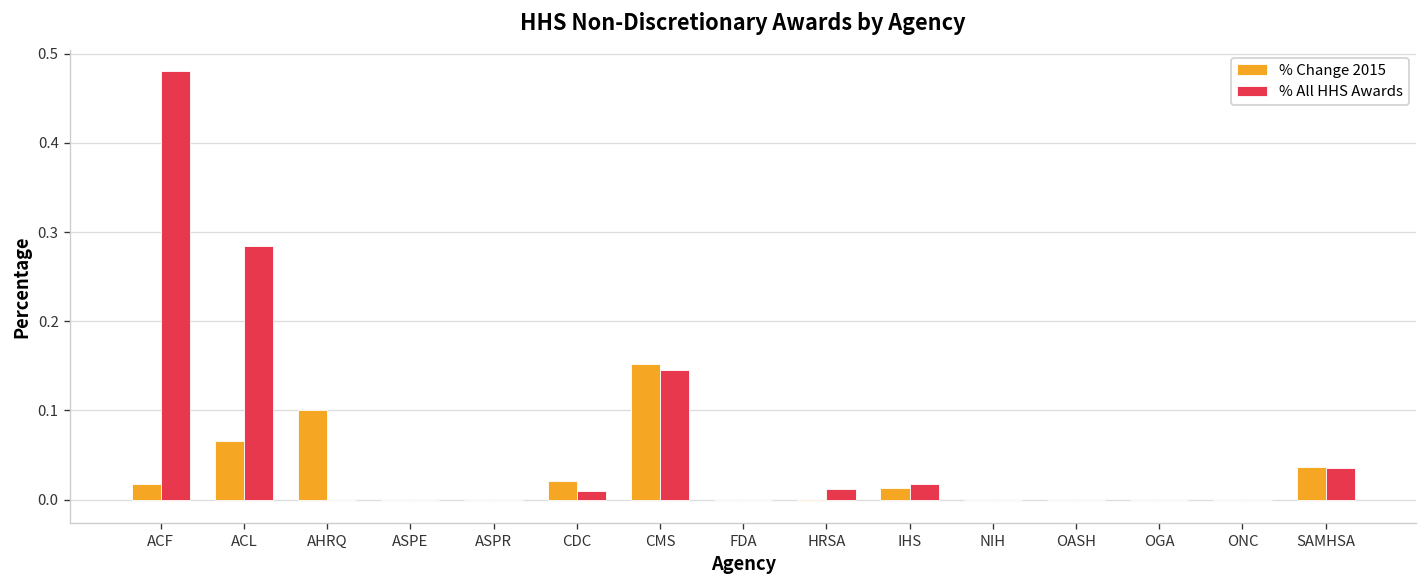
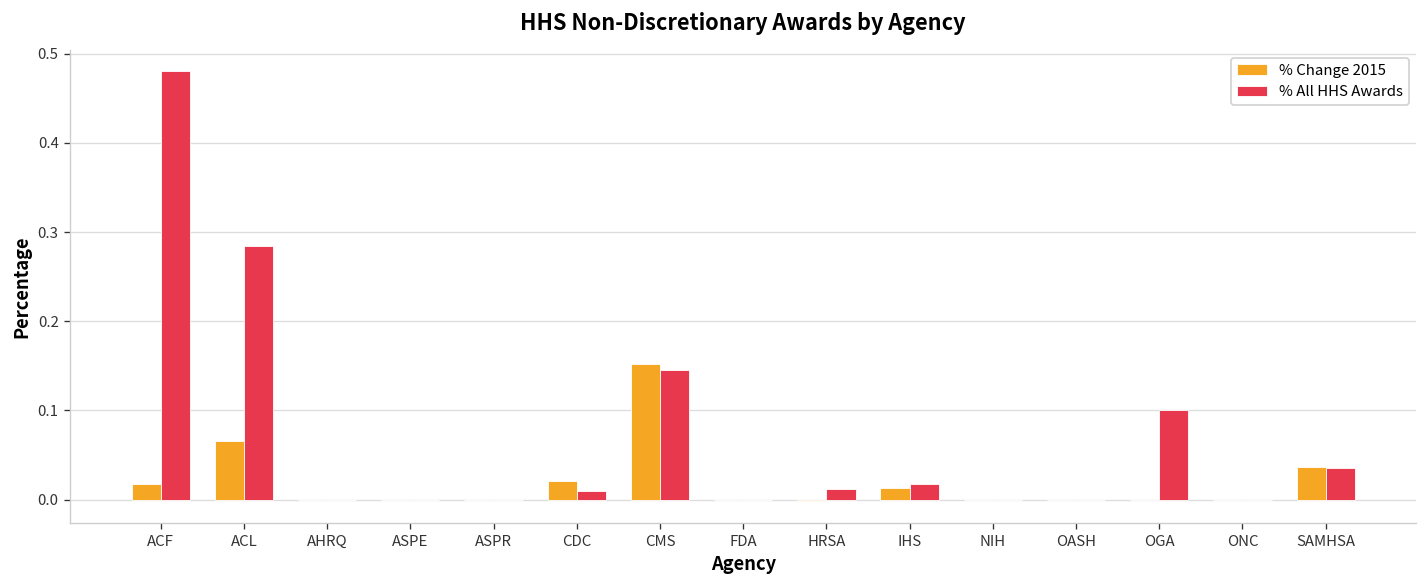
  {
    "% Change 2015": {
      "ACF": 0.02,
      "ACL": 0.07,
-     "AHRQ": 0.1,
+     "AHRQ": 0.0,
      "ASPE": 0.0,
      "ASPR": 0.0,
      "CDC": 0.02,
      "CMS": 0.15,
      "FDA": 0.0,
      "IHS": 0.01,
      "NIH": 0.0,
      "OASH": 0.0,
      "OGA": 0.0,
      "ONC": 0.0,
      "SAMHSA": 0.04
    },
    "% All HHS Awards": {
      "ACF": 0.48,
      "ACL": 0.28,
      "AHRQ": 0.0,
      "ASPE": 0.0,
      "ASPR": 0.0,
      "CDC": 0.01,
      "CMS": 0.15,
      "FDA": 0.0,
      "HRSA": 0.01,
      "IHS": 0.02,
      "NIH": 0.0,
      "OASH": 0.0,
-     "OGA": 0.0,
+     "OGA": 0.1,
      "ONC": 0.0,
      "SAMHSA": 0.04
    }
  }
